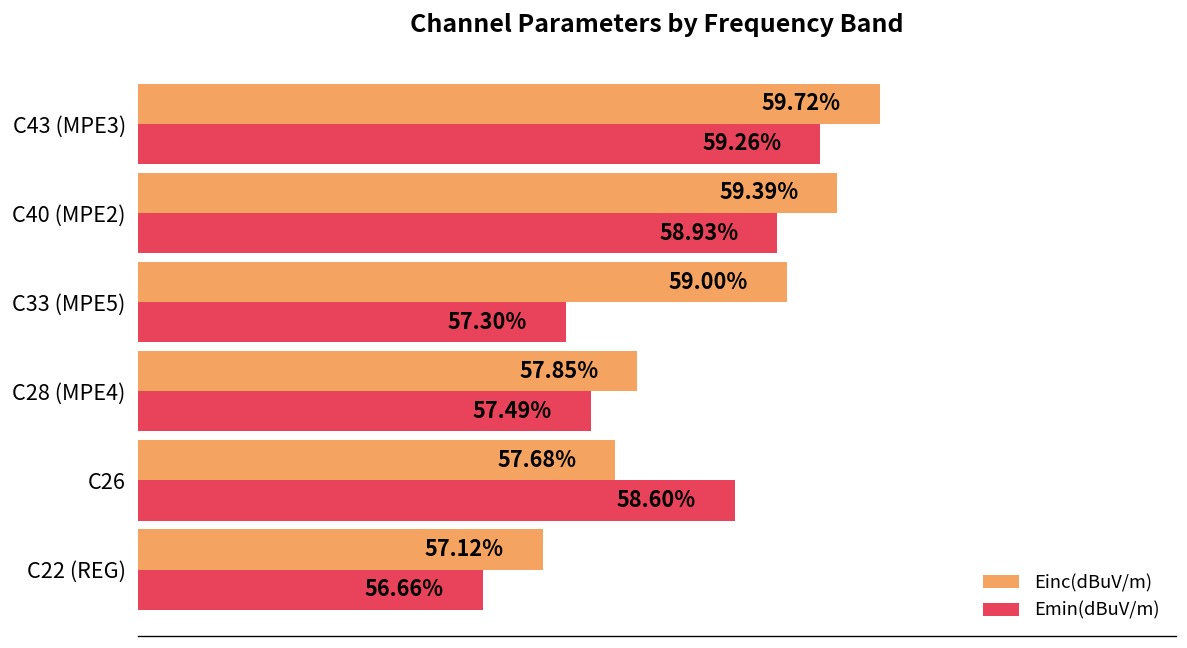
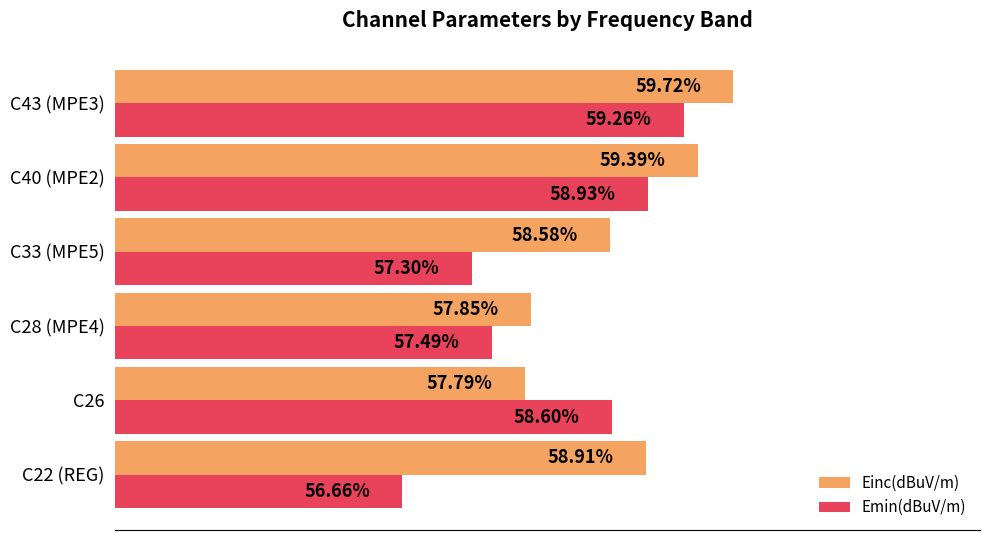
  {
    "Einc(dBuV/m)": {
      "C43 (MPE3)": "59.72%",
      "C40 (MPE2)": "59.39%",
-     "C33 (MPE5)": "59.00%",
+     "C33 (MPE5)": "58.58%",
      "C28 (MPE4)": "57.85%",
-     "C26": "57.68%",
-     "C22 (REG)": "57.12%"
+     "C26": "57.79%",
+     "C22 (REG)": "58.91%"
    },
    "Emin(dBuV/m)": {
      "C43 (MPE3)": "59.26%",
      "C40 (MPE2)": "58.93%",
      "C33 (MPE5)": "57.30%",
      "C28 (MPE4)": "57.49%",
      "C26": "58.60%",
      "C22 (REG)": "56.66%"
    }
  }
